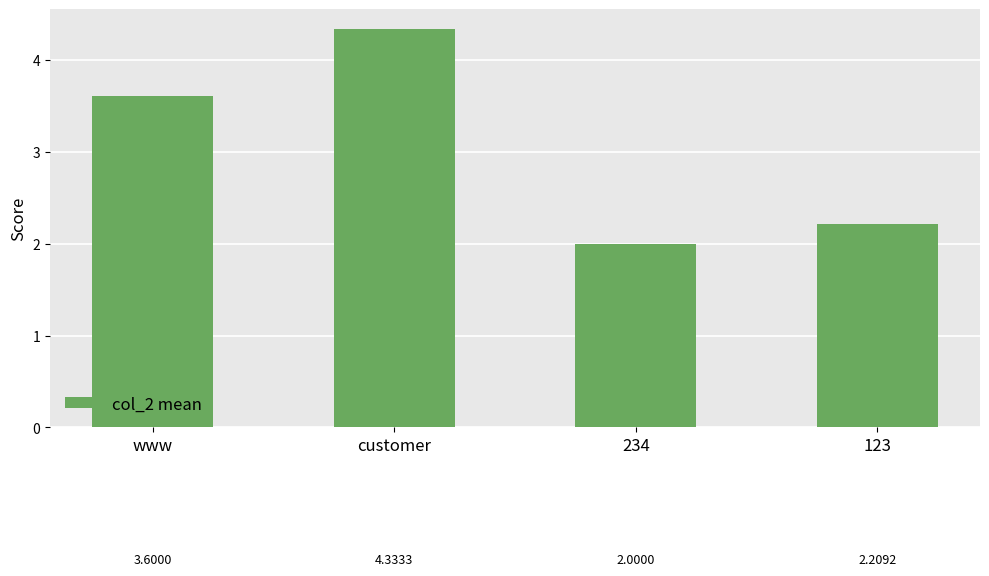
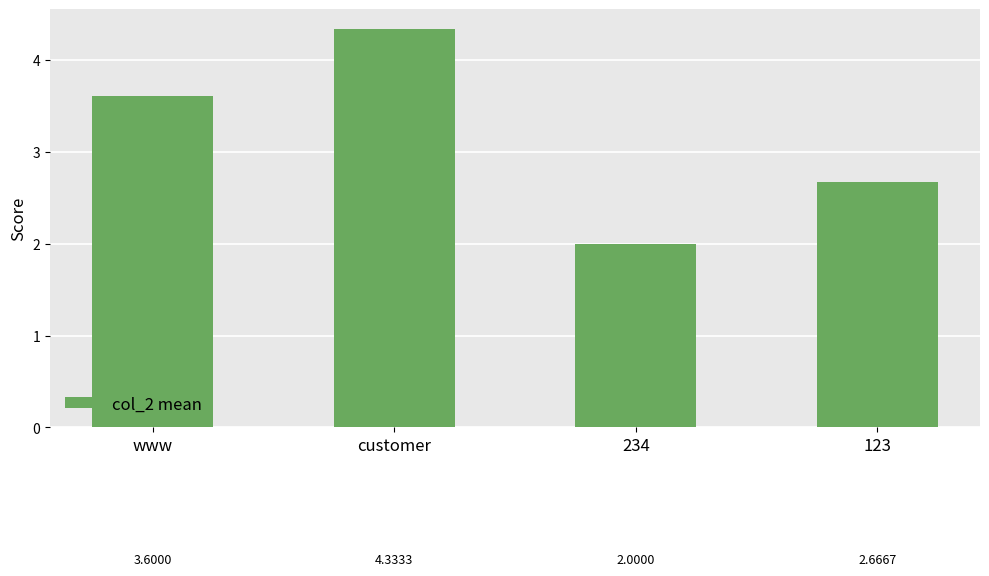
  {
-   "123": 2.2092
+   "123": 2.6667
  }
